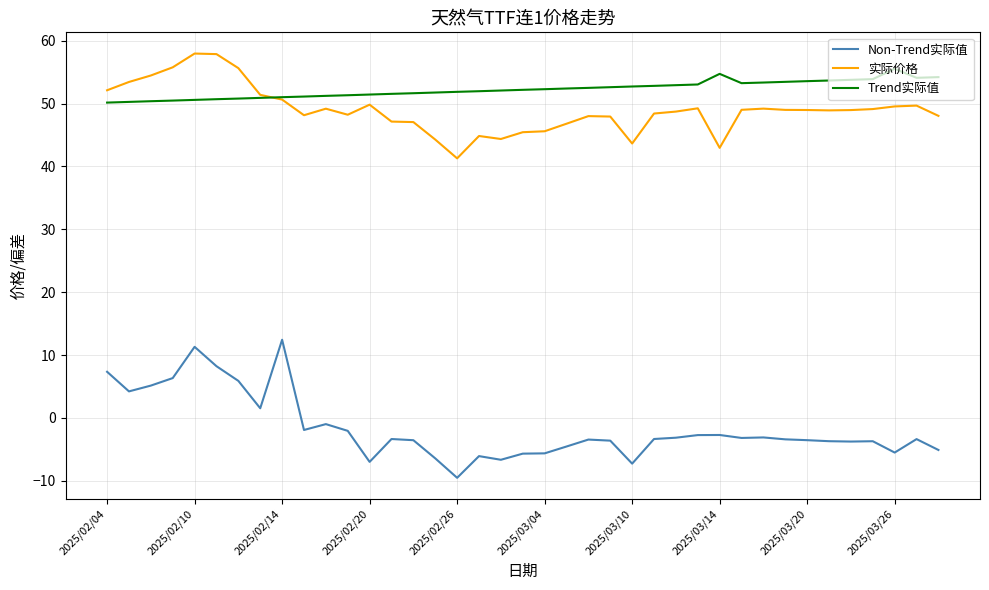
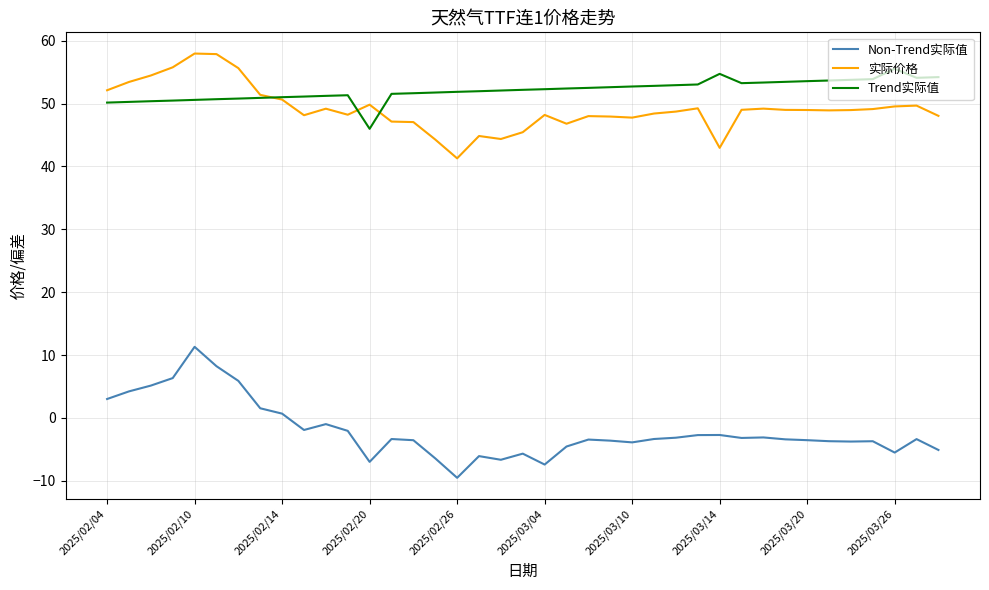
  {
    "Non-Trend实际值": {
-     "2025/02/04": 7,
+     "2025/02/04": 3,
      "2025/02/10": 11,
-     "2025/02/14": 12,
+     "2025/02/14": 1,
      "2025/02/20": -7,
      "2025/02/26": -10,
-     "2025/03/04": -6,
-     "2025/03/10": -7,
+     "2025/03/04": -7,
+     "2025/03/10": -4,
      "2025/03/14": -3,
      "2025/03/20": -4,
      "2025/03/26": -5
    },
    "实际价格": {
      "2025/02/04": 52,
      "2025/02/10": 58,
      "2025/02/20": 50,
      "2025/02/26": 41,
-     "2025/03/04": 46,
-     "2025/03/10": 44,
+     "2025/03/04": 48,
+     "2025/03/10": 48,
      "2025/03/14": 43,
      "2025/03/20": 49,
      "2025/03/26": 50
    },
    "Trend实际值": {
      "2025/02/04": 50,
      "2025/02/10": 51,
-     "2025/02/20": 51,
+     "2025/02/20": 46,
      "2025/02/26": 52,
      "2025/03/04": 52,
      "2025/03/10": 53,
      "2025/03/14": 55,
      "2025/03/20": 54
    }
  }
